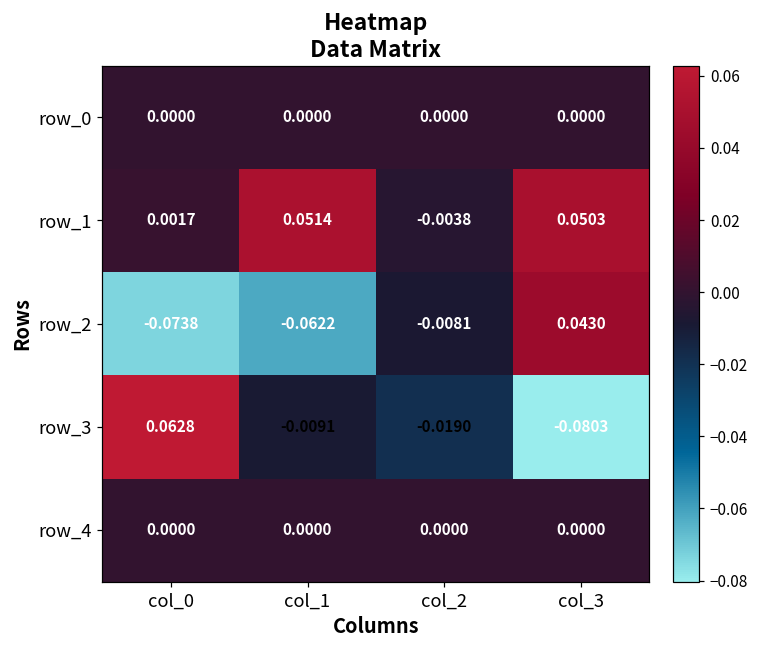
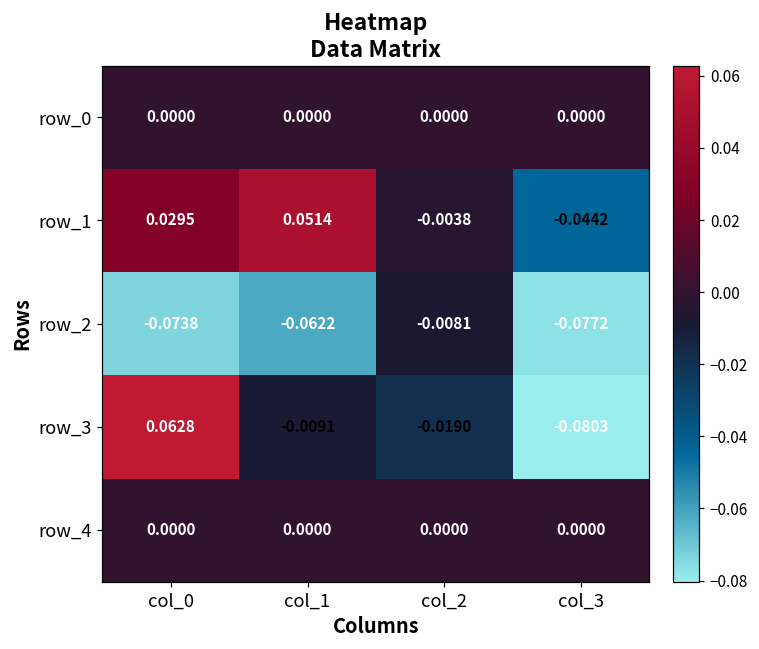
  {
    "row_0": {
      "col_0": 0.0000,
      "col_1": 0.0000,
      "col_2": 0.0000,
      "col_3": 0.0000
    },
    "row_1": {
-     "col_0": 0.0017,
+     "col_0": 0.0295,
      "col_1": 0.0514,
      "col_2": -0.0038,
-     "col_3": 0.0503
+     "col_3": -0.0442
    },
    "row_2": {
      "col_0": -0.0738,
      "col_1": -0.0622,
      "col_2": -0.0081,
-     "col_3": 0.0430
+     "col_3": -0.0772
    },
    "row_3": {
      "col_0": 0.0628,
      "col_1": -0.0091,
      "col_2": -0.0190,
      "col_3": -0.0803
    },
    "row_4": {
      "col_0": 0.0000,
      "col_1": 0.0000,
      "col_2": 0.0000,
      "col_3": 0.0000
    }
  }
